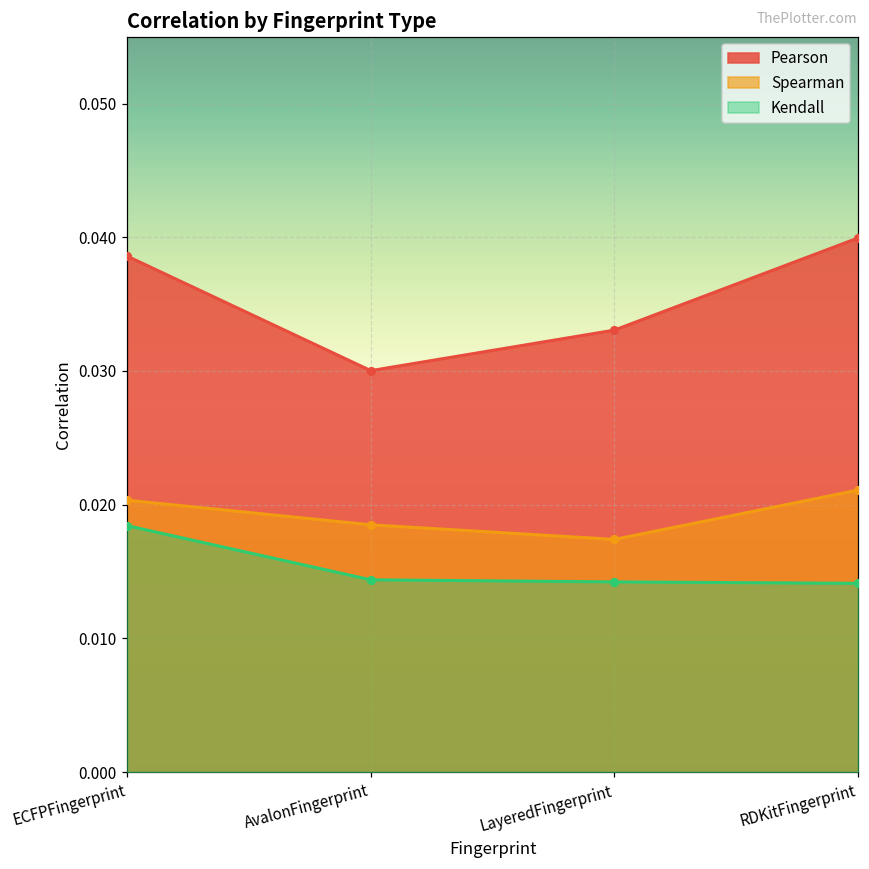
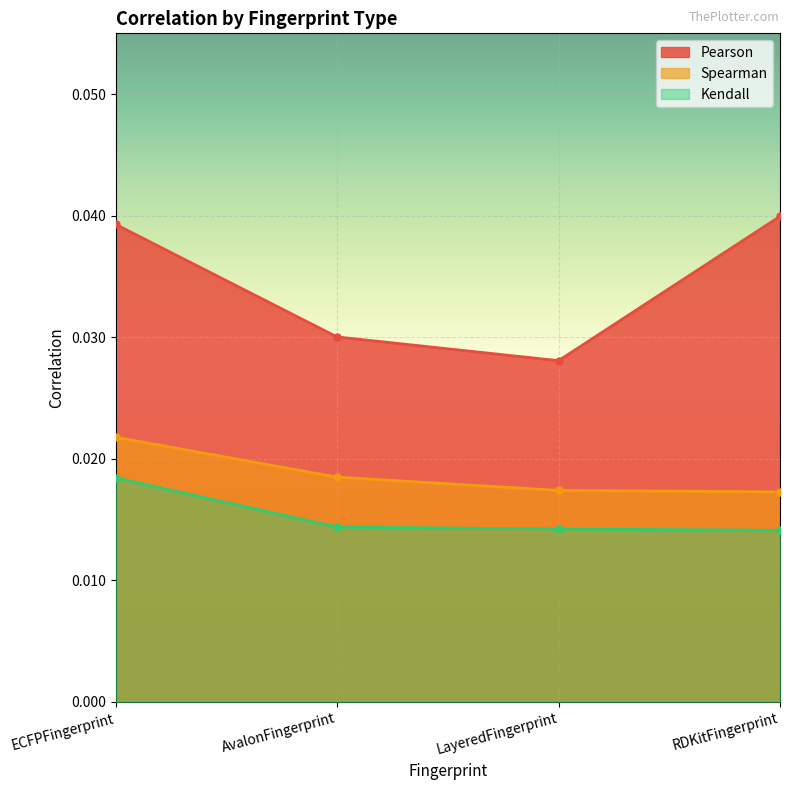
  {
    "Pearson": {
-     "ECFPFingerprint": 0.0386,
+     "ECFPFingerprint": 0.0393,
      "AvalonFingerprint": 0.0300,
-     "LayeredFingerprint": 0.0331,
+     "LayeredFingerprint": 0.0281,
      "RDKitFingerprint": 0.0399
    },
    "Spearman": {
-     "ECFPFingerprint": 0.0203,
+     "ECFPFingerprint": 0.0218,
      "AvalonFingerprint": 0.0185,
      "LayeredFingerprint": 0.0174,
-     "RDKitFingerprint": 0.0211
+     "RDKitFingerprint": 0.0173
    },
    "Kendall": {
      "ECFPFingerprint": 0.0184,
      "AvalonFingerprint": 0.0144,
      "LayeredFingerprint": 0.0142,
      "RDKitFingerprint": 0.0141
    }
  }
